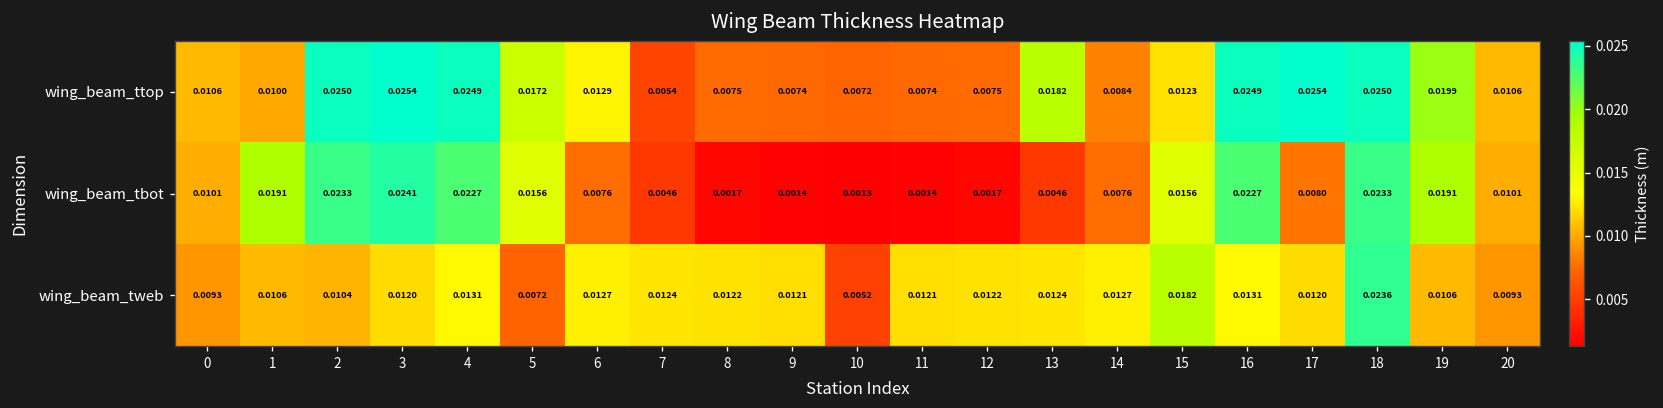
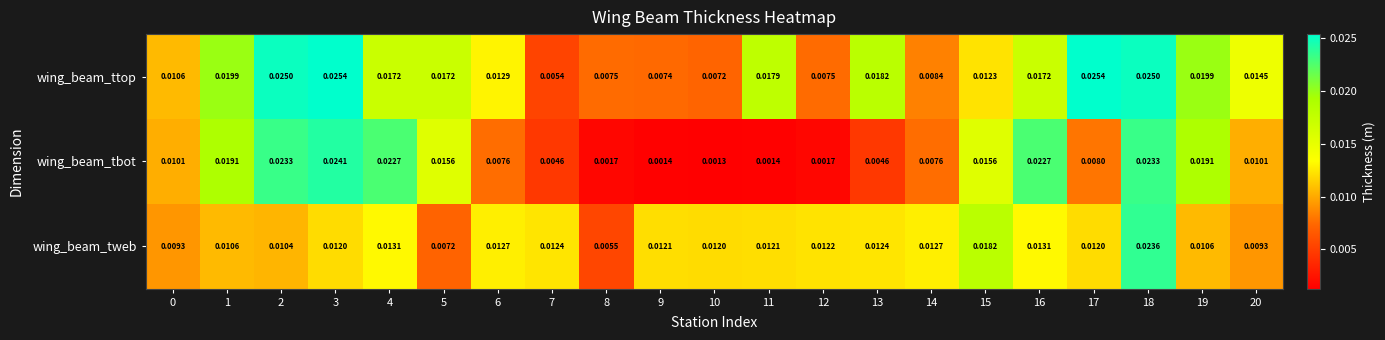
  {
    "wing_beam_ttop": {
      "0": 0.0106,
-     "1": 0.0100,
+     "1": 0.0199,
      "2": 0.0250,
      "3": 0.0254,
-     "4": 0.0249,
+     "4": 0.0172,
      "5": 0.0172,
      "6": 0.0129,
      "7": 0.0054,
      "8": 0.0075,
      "9": 0.0074,
      "10": 0.0072,
-     "11": 0.0074,
+     "11": 0.0179,
      "12": 0.0075,
      "13": 0.0182,
      "14": 0.0084,
      "15": 0.0123,
-     "16": 0.0249,
+     "16": 0.0172,
      "17": 0.0254,
      "18": 0.0250,
      "19": 0.0199,
-     "20": 0.0106
+     "20": 0.0145
    },
    "wing_beam_tbot": {
      "0": 0.0101,
      "1": 0.0191,
      "2": 0.0233,
      "3": 0.0241,
      "4": 0.0227,
      "5": 0.0156,
      "6": 0.0076,
      "7": 0.0046,
      "8": 0.0017,
      "9": 0.0014,
      "10": 0.0013,
      "11": 0.0014,
      "12": 0.0017,
      "13": 0.0046,
      "14": 0.0076,
      "15": 0.0156,
      "16": 0.0227,
      "17": 0.0080,
      "18": 0.0233,
      "19": 0.0191,
      "20": 0.0101
    },
    "wing_beam_tweb": {
      "0": 0.0093,
      "1": 0.0106,
      "2": 0.0104,
      "3": 0.0120,
      "4": 0.0131,
      "5": 0.0072,
      "6": 0.0127,
      "7": 0.0124,
-     "8": 0.0122,
+     "8": 0.0055,
      "9": 0.0121,
-     "10": 0.0052,
+     "10": 0.0120,
      "11": 0.0121,
      "12": 0.0122,
      "13": 0.0124,
      "14": 0.0127,
      "15": 0.0182,
      "16": 0.0131,
      "17": 0.0120,
      "18": 0.0236,
      "19": 0.0106,
      "20": 0.0093
    }
  }
